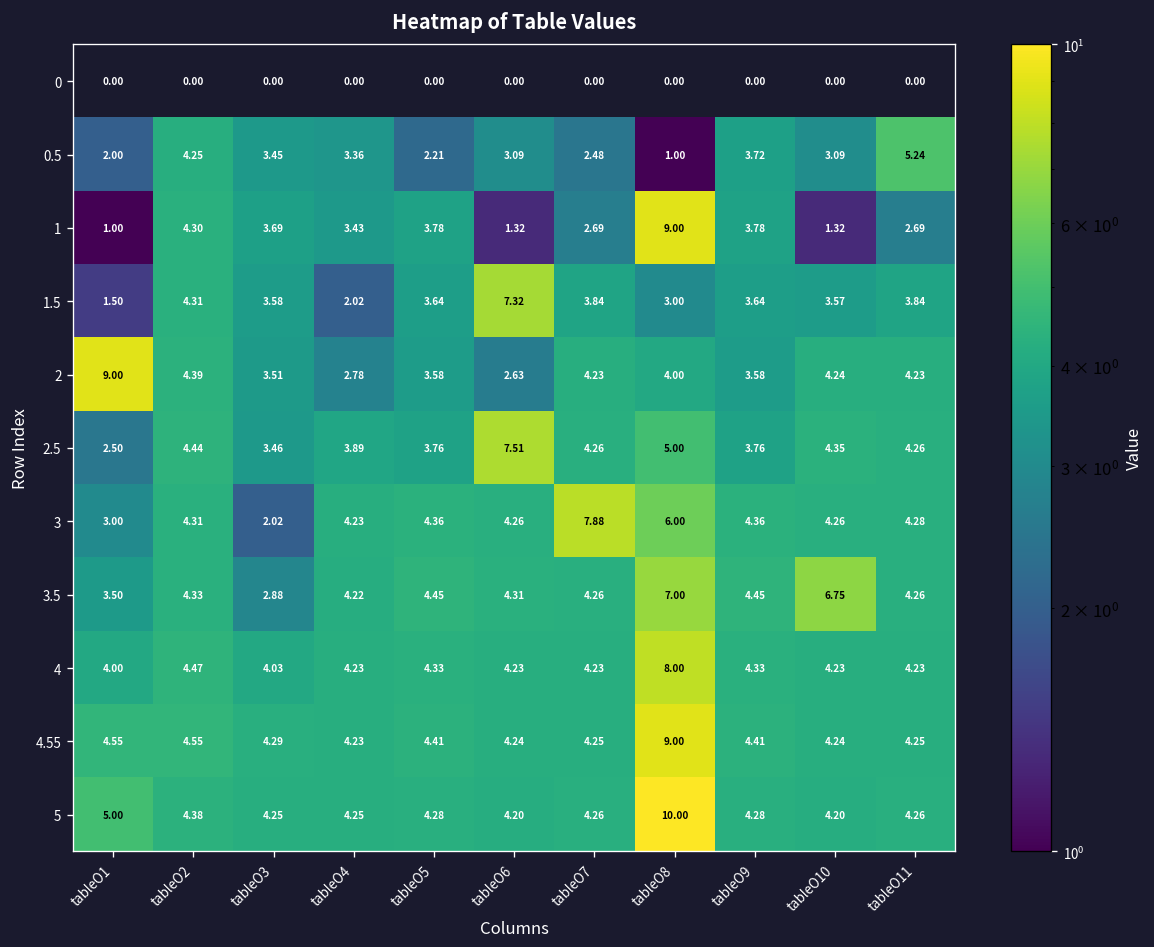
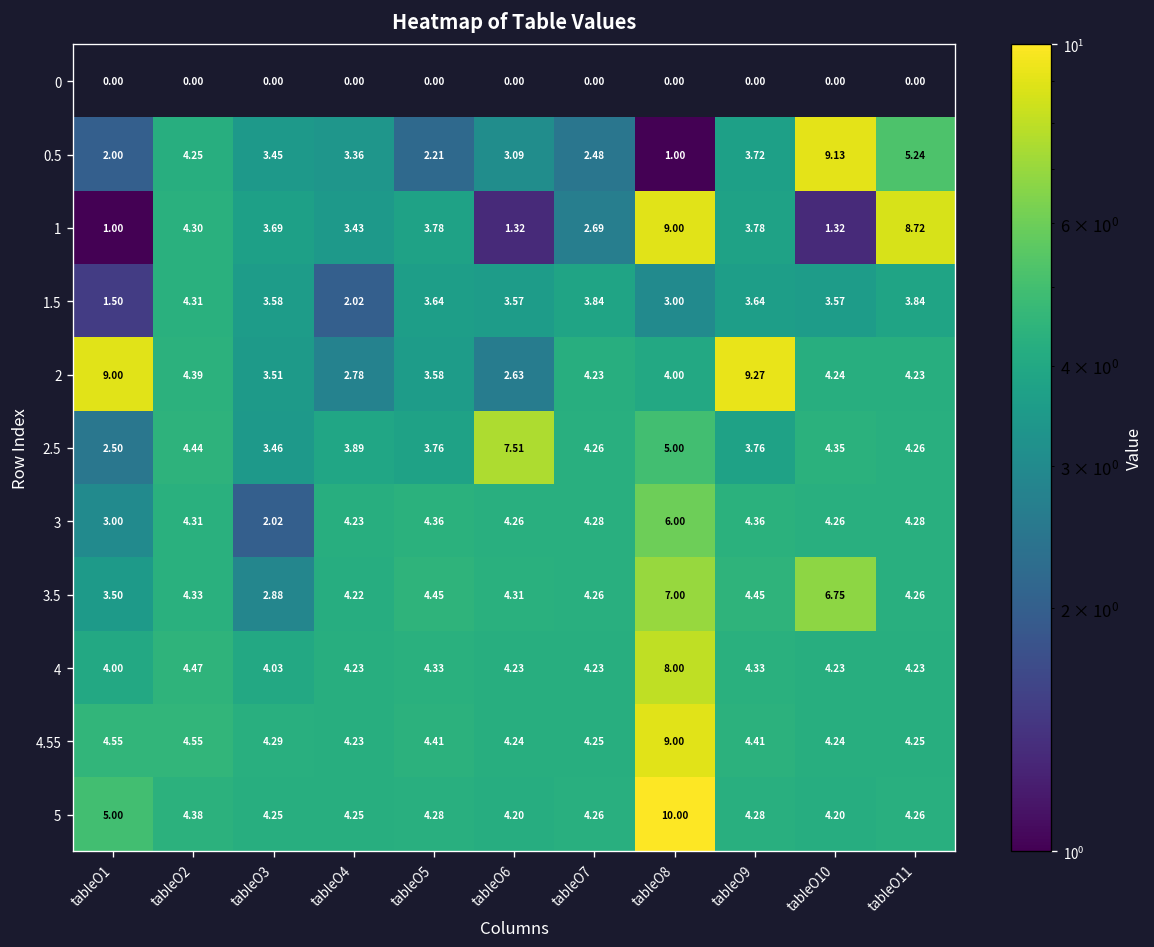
  {
    "0": {
      "tableO1": 0.00,
      "tableO2": 0.00,
      "tableO3": 0.00,
      "tableO4": 0.00,
      "tableO5": 0.00,
      "tableO6": 0.00,
      "tableO7": 0.00,
      "tableO8": 0.00,
      "tableO9": 0.00,
      "tableO10": 0.00,
      "tableO11": 0.00
    },
    "0.5": {
      "tableO1": 2.00,
      "tableO2": 4.25,
      "tableO3": 3.45,
      "tableO4": 3.36,
      "tableO5": 2.21,
      "tableO6": 3.09,
      "tableO7": 2.48,
      "tableO8": 1.00,
      "tableO9": 3.72,
-     "tableO10": 3.09,
+     "tableO10": 9.13,
      "tableO11": 5.24
    },
    "1": {
      "tableO1": 1.00,
      "tableO2": 4.30,
      "tableO3": 3.69,
      "tableO4": 3.43,
      "tableO5": 3.78,
      "tableO6": 1.32,
      "tableO7": 2.69,
      "tableO8": 9.00,
      "tableO9": 3.78,
      "tableO10": 1.32,
-     "tableO11": 2.69
+     "tableO11": 8.72
    },
    "1.5": {
      "tableO1": 1.50,
      "tableO2": 4.31,
      "tableO3": 3.58,
      "tableO4": 2.02,
      "tableO5": 3.64,
-     "tableO6": 7.32,
+     "tableO6": 3.57,
      "tableO7": 3.84,
      "tableO8": 3.00,
      "tableO9": 3.64,
      "tableO10": 3.57,
      "tableO11": 3.84
    },
    "2": {
      "tableO1": 9.00,
      "tableO2": 4.39,
      "tableO3": 3.51,
      "tableO4": 2.78,
      "tableO5": 3.58,
      "tableO6": 2.63,
      "tableO7": 4.23,
      "tableO8": 4.00,
-     "tableO9": 3.58,
+     "tableO9": 9.27,
      "tableO10": 4.24,
      "tableO11": 4.23
    },
    "2.5": {
      "tableO1": 2.50,
      "tableO2": 4.44,
      "tableO3": 3.46,
      "tableO4": 3.89,
      "tableO5": 3.76,
      "tableO6": 7.51,
      "tableO7": 4.26,
      "tableO8": 5.00,
      "tableO9": 3.76,
      "tableO10": 4.35,
      "tableO11": 4.26
    },
    "3": {
      "tableO1": 3.00,
      "tableO2": 4.31,
      "tableO3": 2.02,
      "tableO4": 4.23,
      "tableO5": 4.36,
      "tableO6": 4.26,
-     "tableO7": 7.88,
+     "tableO7": 4.28,
      "tableO8": 6.00,
      "tableO9": 4.36,
      "tableO10": 4.26,
      "tableO11": 4.28
    },
    "3.5": {
      "tableO1": 3.50,
      "tableO2": 4.33,
      "tableO3": 2.88,
      "tableO4": 4.22,
      "tableO5": 4.45,
      "tableO6": 4.31,
      "tableO7": 4.26,
      "tableO8": 7.00,
      "tableO9": 4.45,
      "tableO10": 6.75,
      "tableO11": 4.26
    },
    "4": {
      "tableO1": 4.00,
      "tableO2": 4.47,
      "tableO3": 4.03,
      "tableO4": 4.23,
      "tableO5": 4.33,
      "tableO6": 4.23,
      "tableO7": 4.23,
      "tableO8": 8.00,
      "tableO9": 4.33,
      "tableO10": 4.23,
      "tableO11": 4.23
    },
    "4.55": {
      "tableO1": 4.55,
      "tableO2": 4.55,
      "tableO3": 4.29,
      "tableO4": 4.23,
      "tableO5": 4.41,
      "tableO6": 4.24,
      "tableO7": 4.25,
      "tableO8": 9.00,
      "tableO9": 4.41,
      "tableO10": 4.24,
      "tableO11": 4.25
    },
    "5": {
      "tableO1": 5.00,
      "tableO2": 4.38,
      "tableO3": 4.25,
      "tableO4": 4.25,
      "tableO5": 4.28,
      "tableO6": 4.20,
      "tableO7": 4.26,
      "tableO8": 10.00,
      "tableO9": 4.28,
      "tableO10": 4.20,
      "tableO11": 4.26
    }
  }
